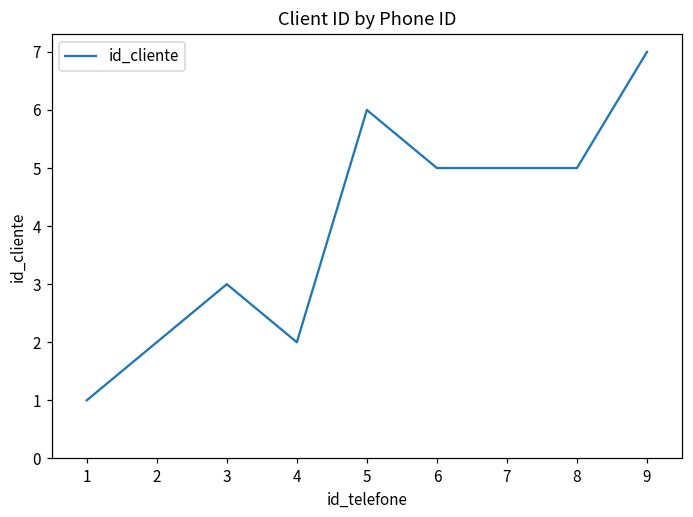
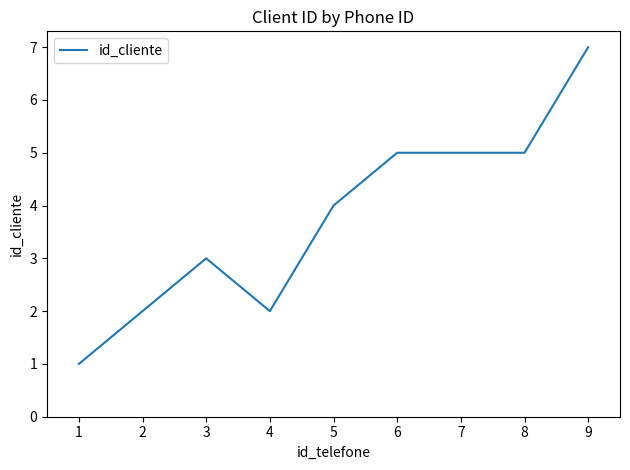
  {
    "1": 1,
    "2": 2,
    "3": 3,
    "4": 2,
-   "5": 6,
+   "5": 4,
    "6": 5,
    "7": 5,
    "8": 5,
    "9": 7
  }
